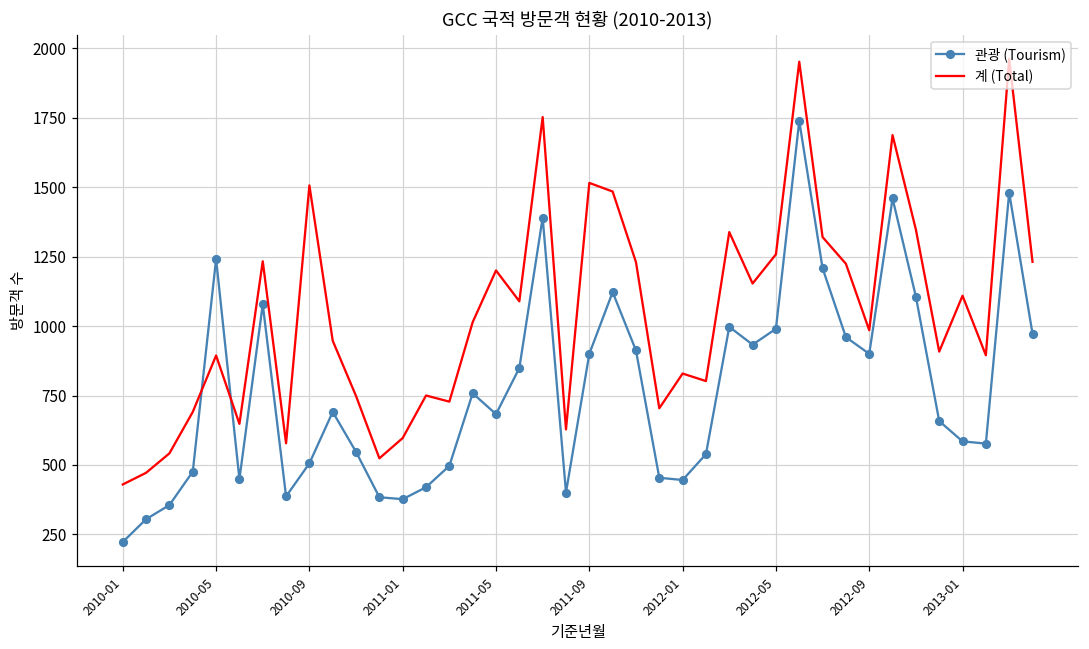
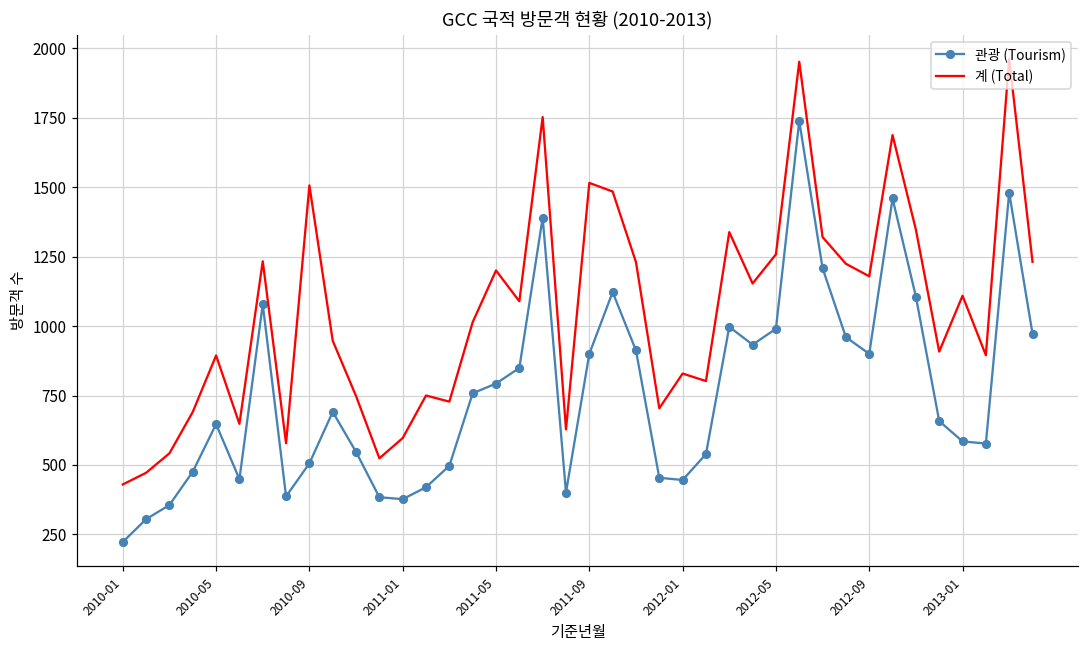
  {
    "관광 (Tourism)": {
      "2010-01": 220,
-     "2010-05": 1240,
+     "2010-05": 650,
      "2010-09": 510,
      "2011-01": 380,
-     "2011-05": 680,
+     "2011-05": 790,
      "2011-09": 900,
      "2012-01": 450,
      "2012-05": 990,
      "2012-09": 900,
      "2013-01": 590
    },
    "계 (Total)": {
      "2010-01": 430,
      "2010-05": 890,
      "2010-09": 1510,
      "2011-01": 600,
      "2011-05": 1200,
      "2011-09": 1520,
      "2012-01": 830,
      "2012-05": 1260,
-     "2012-09": 990,
+     "2012-09": 1180,
      "2013-01": 1110
    }
  }
